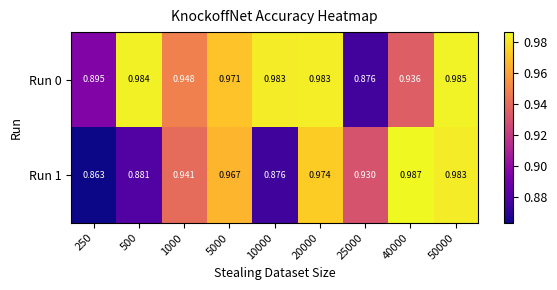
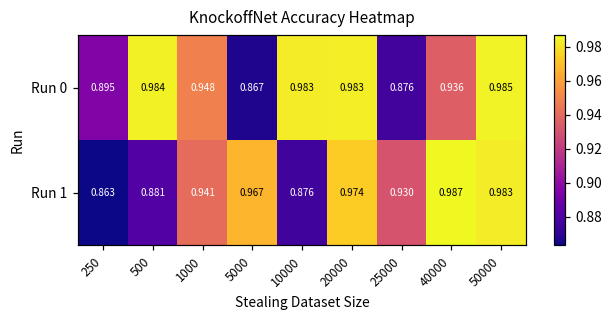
  {
    "Run 0": {
      "250": 0.895,
      "500": 0.984,
      "1000": 0.948,
-     "5000": 0.971,
+     "5000": 0.867,
      "10000": 0.983,
      "20000": 0.983,
      "25000": 0.876,
      "40000": 0.936,
      "50000": 0.985
    },
    "Run 1": {
      "250": 0.863,
      "500": 0.881,
      "1000": 0.941,
      "5000": 0.967,
      "10000": 0.876,
      "20000": 0.974,
      "25000": 0.930,
      "40000": 0.987,
      "50000": 0.983
    }
  }
